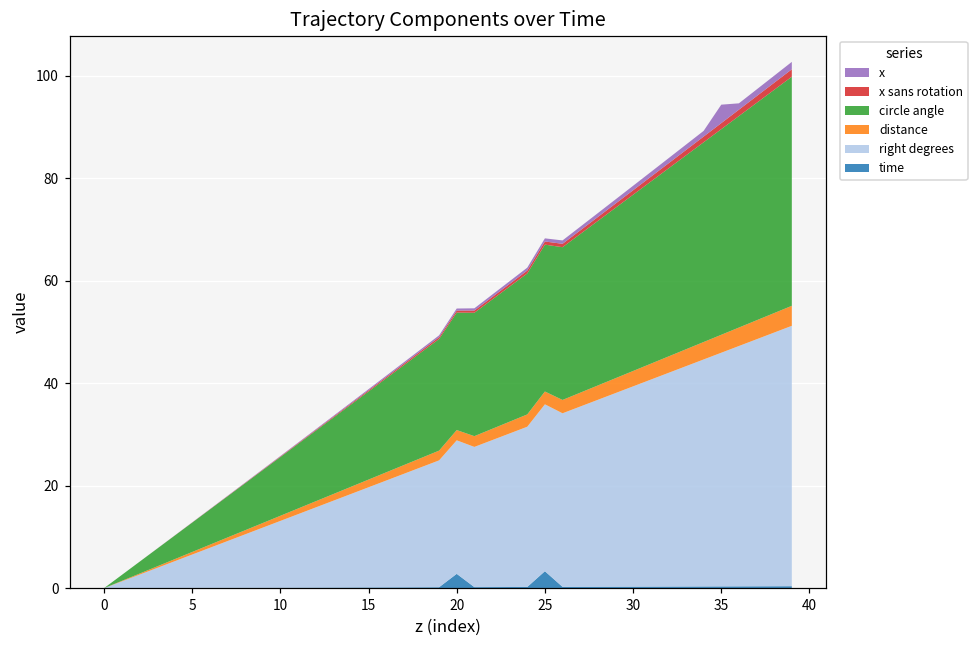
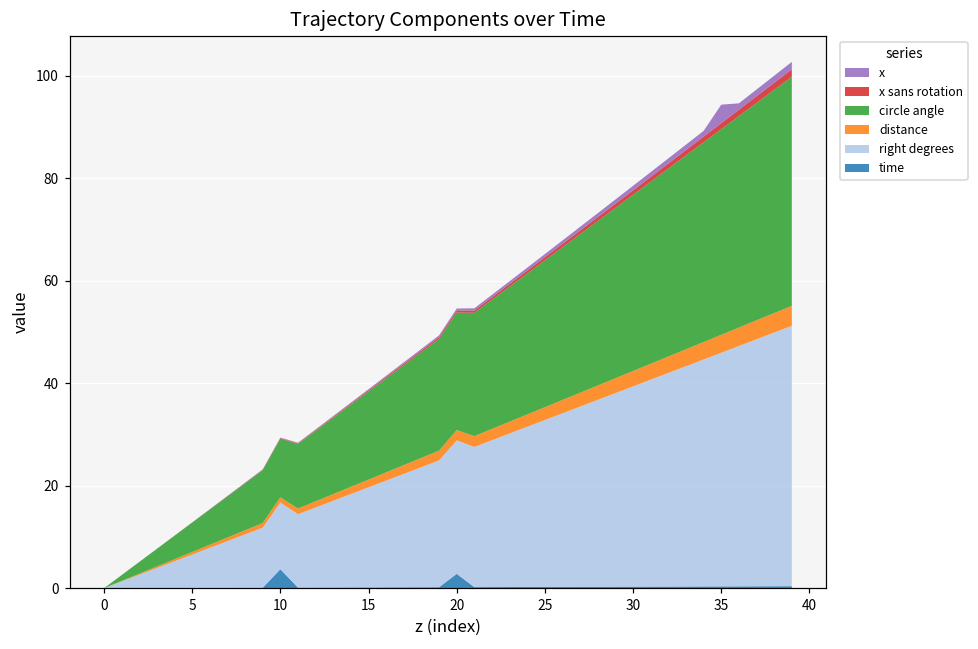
  {
    "time": {
-     "10": 0,
+     "10": 4,
      "20": 3,
-     "25": 3
+     "25": 0
    },
    "right degrees": {
      "10": 13,
      "15": 20,
      "20": 26,
      "25": 33,
      "30": 39,
      "35": 46
    },
    "distance": {
      "10": 1,
      "15": 2,
      "20": 2,
      "25": 3,
      "30": 3,
      "35": 4
    },
    "circle angle": {
      "25": 29,
      "30": 34,
      "35": 40
    },
    "x sans rotation": {
      "25": 1,
      "30": 1,
      "35": 1
    },
    "x": {
      "25": 1,
      "30": 1,
      "35": 4
    }
  }
